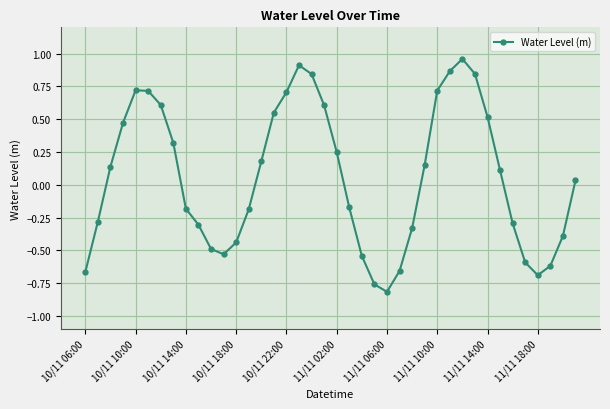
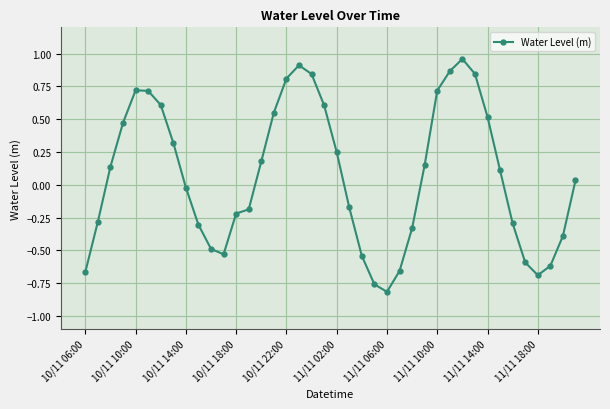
  {
    "10/11 06:00": -0.66,
    "10/11 10:00": 0.72,
-   "10/11 14:00": -0.18,
-   "10/11 18:00": -0.44,
-   "10/11 22:00": 0.71,
+   "10/11 14:00": -0.02,
+   "10/11 18:00": -0.22,
+   "10/11 22:00": 0.81,
    "11/11 02:00": 0.25,
    "11/11 06:00": -0.82,
    "11/11 10:00": 0.72,
    "11/11 14:00": 0.52,
    "11/11 18:00": -0.69
  }
